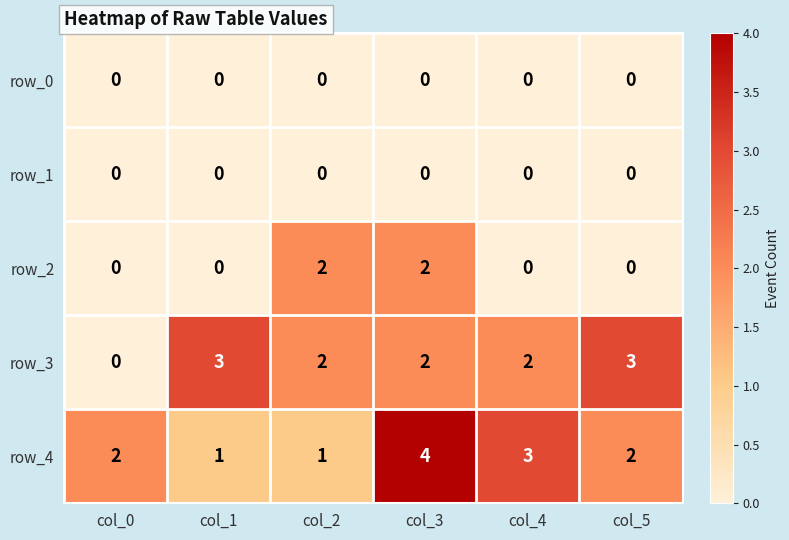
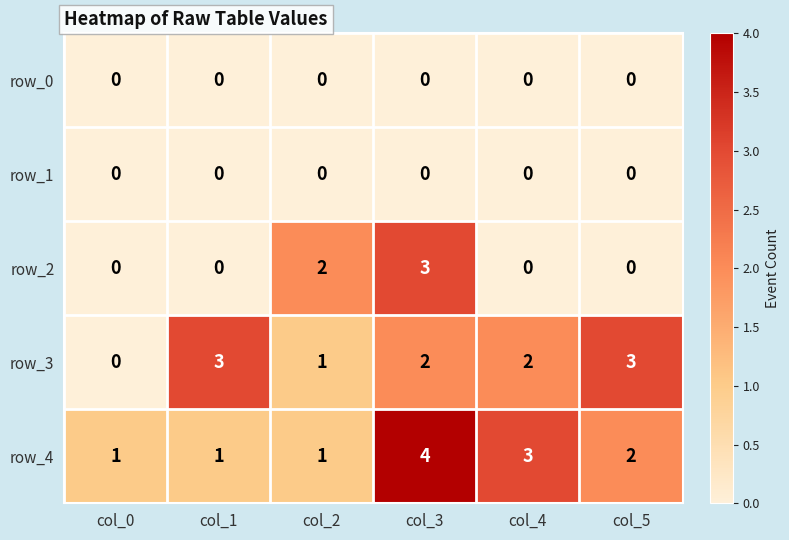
  {
    "row_0": {
      "col_0": 0,
      "col_1": 0,
      "col_2": 0,
      "col_3": 0,
      "col_4": 0,
      "col_5": 0
    },
    "row_1": {
      "col_0": 0,
      "col_1": 0,
      "col_2": 0,
      "col_3": 0,
      "col_4": 0,
      "col_5": 0
    },
    "row_2": {
      "col_0": 0,
      "col_1": 0,
      "col_2": 2,
-     "col_3": 2,
+     "col_3": 3,
      "col_4": 0,
      "col_5": 0
    },
    "row_3": {
      "col_0": 0,
      "col_1": 3,
-     "col_2": 2,
+     "col_2": 1,
      "col_3": 2,
      "col_4": 2,
      "col_5": 3
    },
    "row_4": {
-     "col_0": 2,
+     "col_0": 1,
      "col_1": 1,
      "col_2": 1,
      "col_3": 4,
      "col_4": 3,
      "col_5": 2
    }
  }
